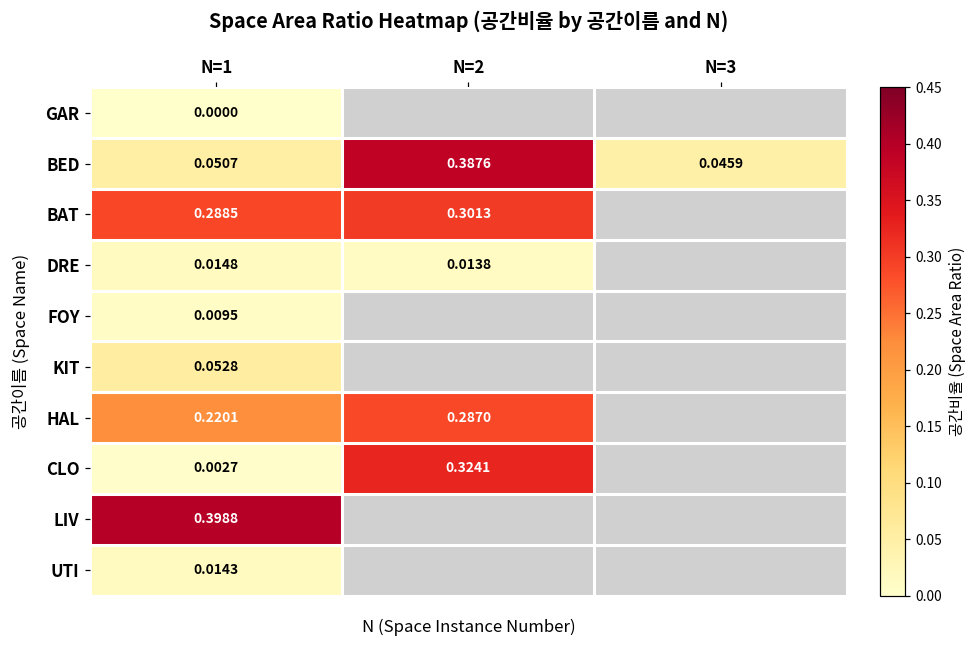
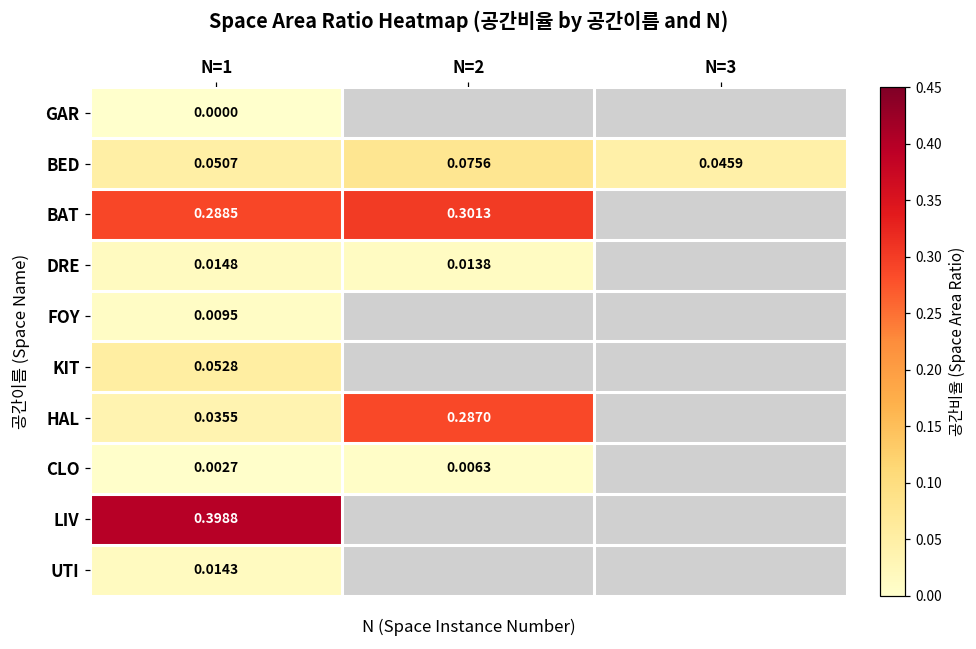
  {
    "GAR": {
      "N=1": 0.0000
    },
    "BED": {
      "N=1": 0.0507,
-     "N=2": 0.3876,
+     "N=2": 0.0756,
      "N=3": 0.0459
    },
    "BAT": {
      "N=1": 0.2885,
      "N=2": 0.3013
    },
    "DRE": {
      "N=1": 0.0148,
      "N=2": 0.0138
    },
    "FOY": {
      "N=1": 0.0095
    },
    "KIT": {
      "N=1": 0.0528
    },
    "HAL": {
-     "N=1": 0.2201,
+     "N=1": 0.0355,
      "N=2": 0.2870
    },
    "CLO": {
      "N=1": 0.0027,
-     "N=2": 0.3241
+     "N=2": 0.0063
    },
    "LIV": {
      "N=1": 0.3988
    },
    "UTI": {
      "N=1": 0.0143
    }
  }
